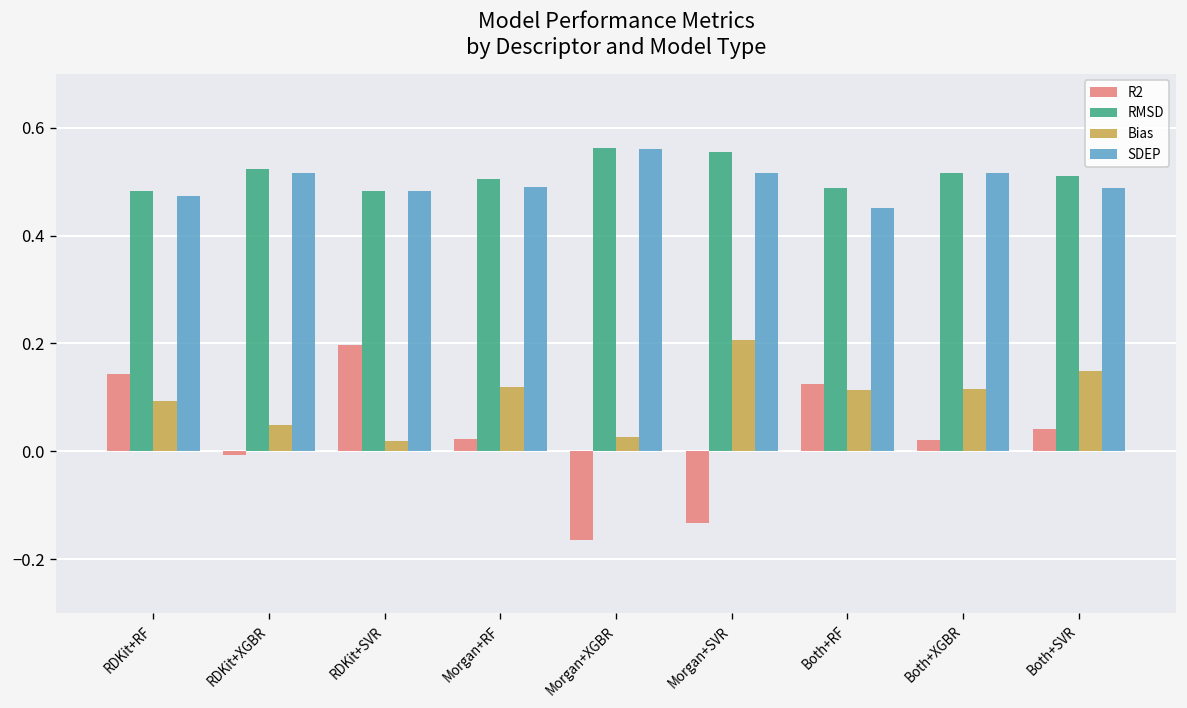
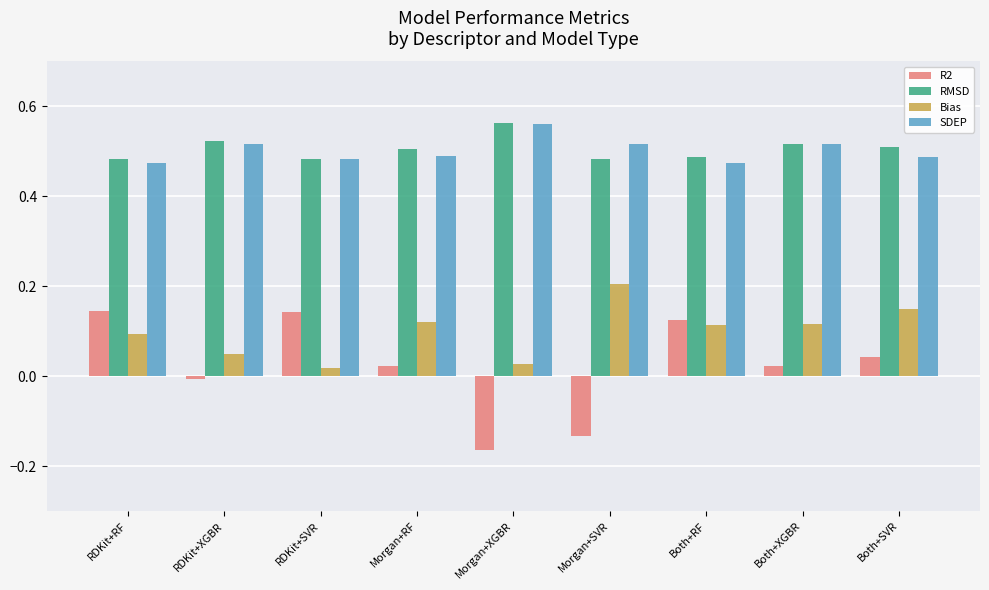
  {
    "R2": {
      "RDKit+RF": 0.14,
      "RDKit+XGBR": -0.01,
-     "RDKit+SVR": 0.20,
+     "RDKit+SVR": 0.14,
      "Morgan+RF": 0.02,
      "Morgan+XGBR": -0.16,
      "Morgan+SVR": -0.13,
      "Both+RF": 0.13,
      "Both+XGBR": 0.02,
      "Both+SVR": 0.04
    },
    "RMSD": {
      "RDKit+RF": 0.48,
      "RDKit+XGBR": 0.52,
      "RDKit+SVR": 0.48,
      "Morgan+RF": 0.50,
      "Morgan+XGBR": 0.56,
-     "Morgan+SVR": 0.56,
+     "Morgan+SVR": 0.48,
      "Both+RF": 0.49,
      "Both+XGBR": 0.52,
      "Both+SVR": 0.51
    },
    "Bias": {
      "RDKit+RF": 0.09,
      "RDKit+XGBR": 0.05,
      "RDKit+SVR": 0.02,
      "Morgan+RF": 0.12,
      "Morgan+XGBR": 0.03,
      "Morgan+SVR": 0.21,
      "Both+RF": 0.11,
      "Both+XGBR": 0.12,
      "Both+SVR": 0.15
    },
    "SDEP": {
      "RDKit+RF": 0.47,
      "RDKit+XGBR": 0.52,
      "RDKit+SVR": 0.48,
      "Morgan+RF": 0.49,
      "Morgan+XGBR": 0.56,
      "Morgan+SVR": 0.52,
-     "Both+RF": 0.45,
+     "Both+RF": 0.47,
      "Both+XGBR": 0.52,
      "Both+SVR": 0.49
    }
  }
